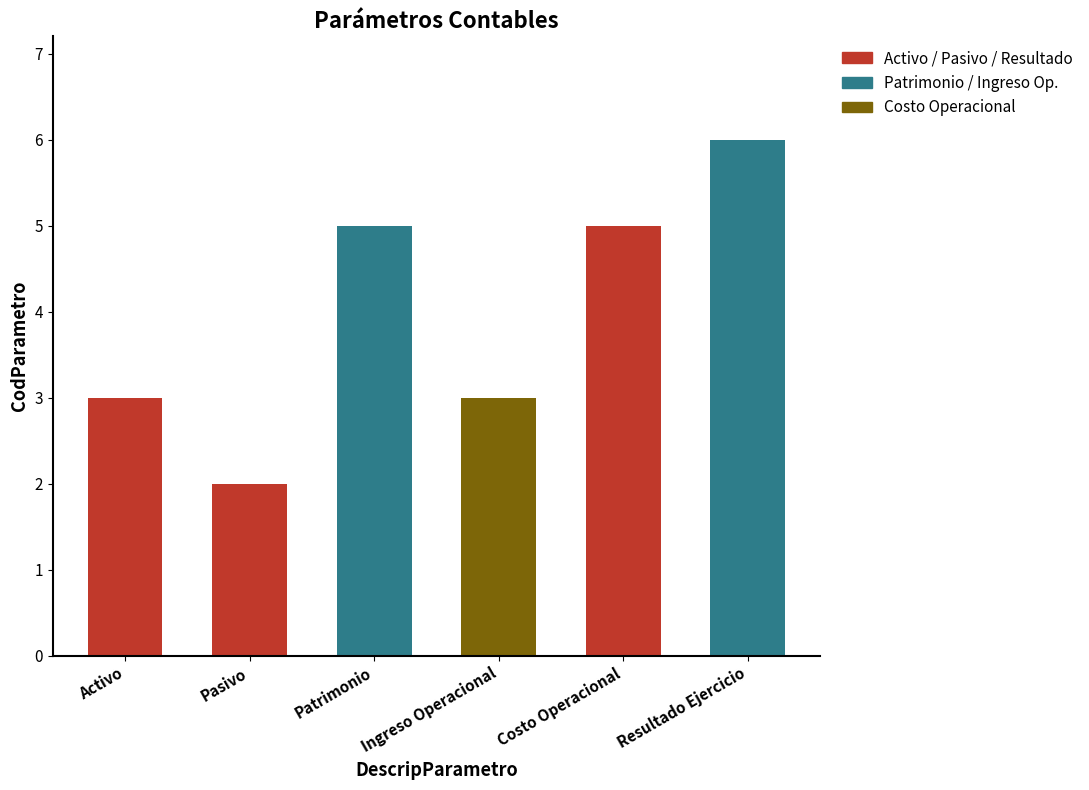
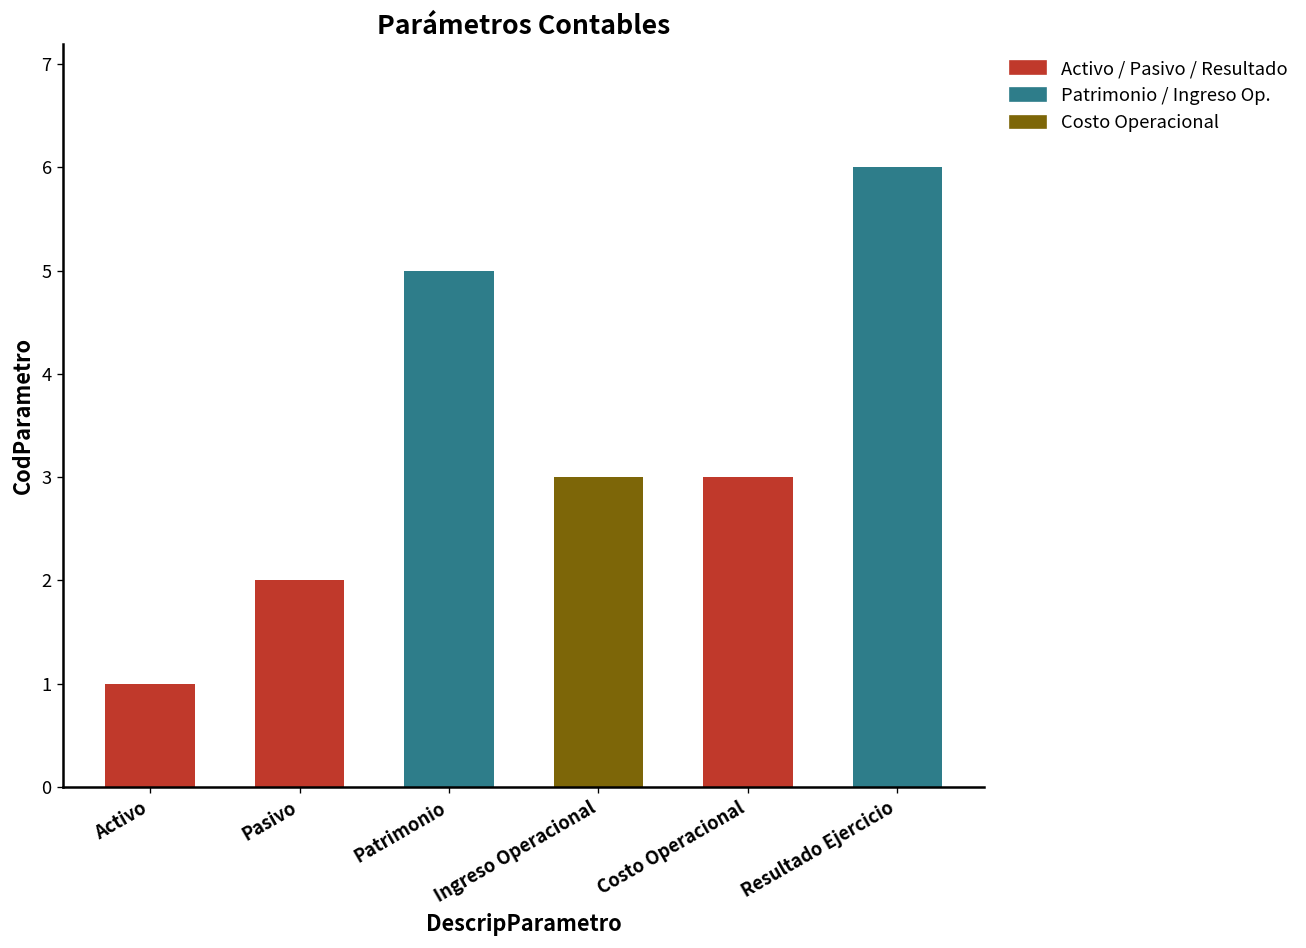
  {
-   "Activo": 3,
+   "Activo": 1,
    "Pasivo": 2,
    "Patrimonio": 5,
    "Ingreso Operacional": 3,
-   "Costo Operacional": 5,
+   "Costo Operacional": 3,
    "Resultado Ejercicio": 6
  }
